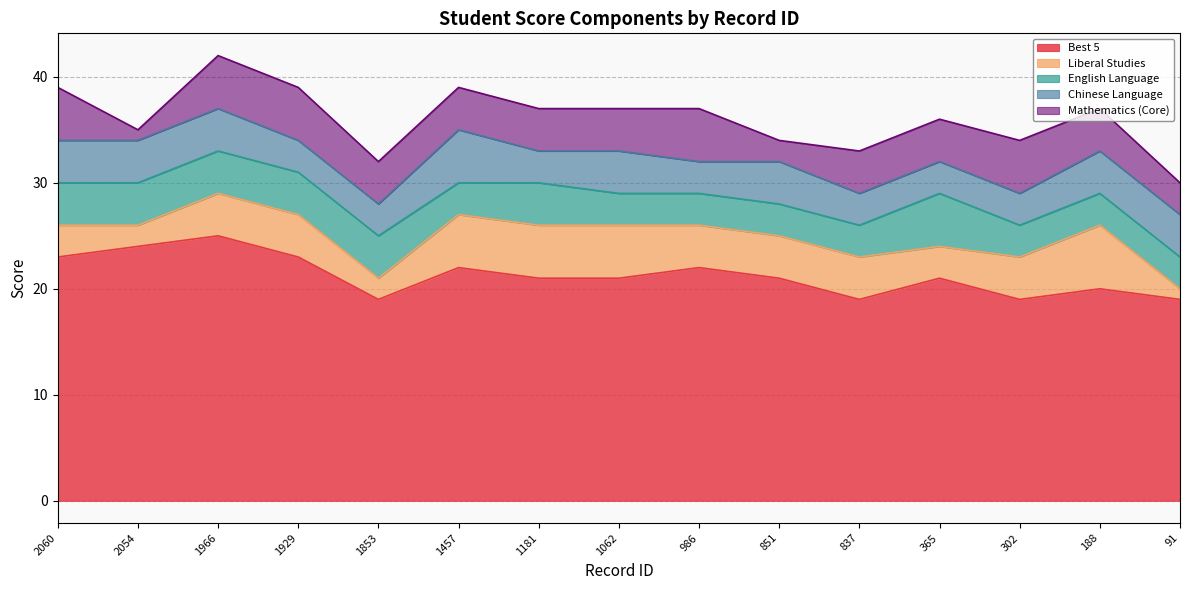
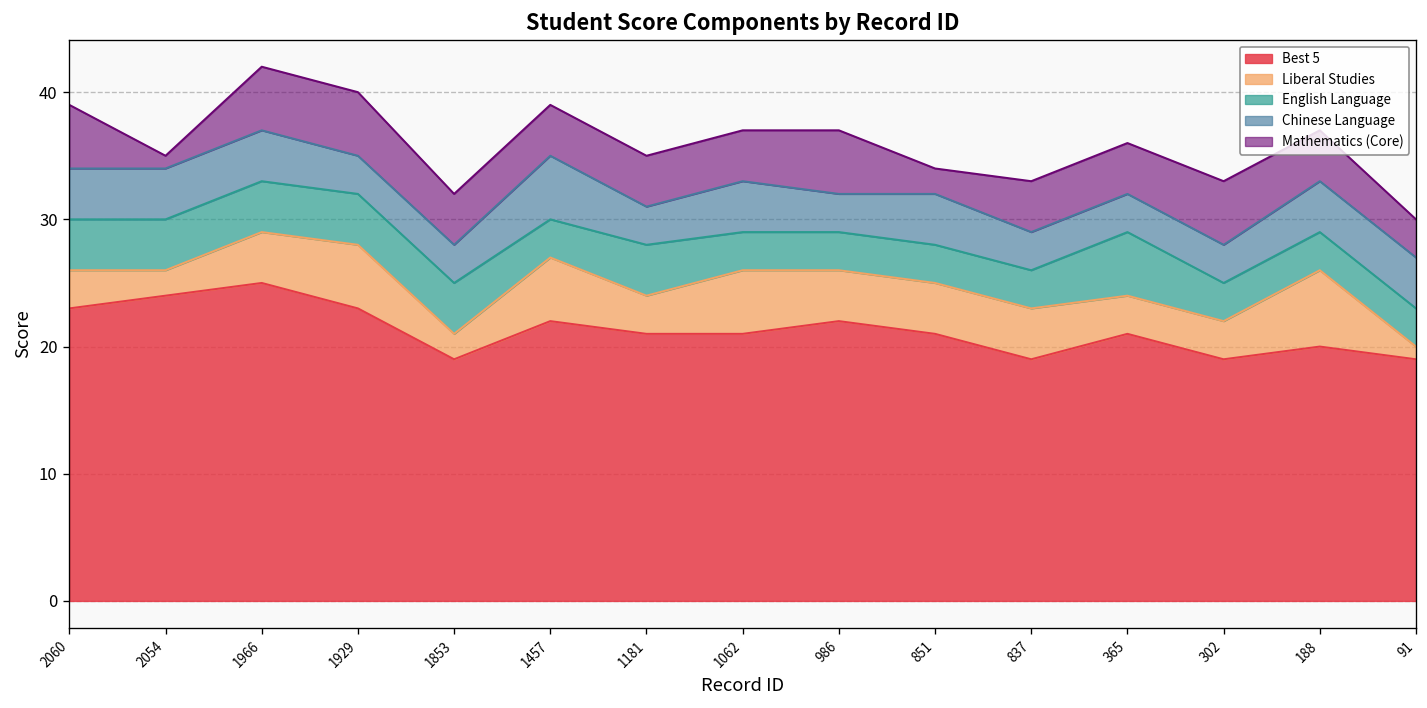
  {
    "Best 5": {
      "2060": 23,
      "2054": 24,
      "1966": 25,
      "1929": 23,
      "1853": 19,
      "1457": 22,
      "1181": 21,
      "1062": 21,
      "986": 22,
      "851": 21,
      "837": 19,
      "365": 21,
      "302": 19,
      "188": 20,
      "91": 19
    },
    "Liberal Studies": {
      "2060": 3,
      "2054": 2,
      "1966": 4,
-     "1929": 4,
+     "1929": 5,
      "1853": 2,
      "1457": 5,
-     "1181": 5,
+     "1181": 3,
      "1062": 5,
      "986": 4,
      "851": 4,
      "837": 4,
      "365": 3,
-     "302": 4,
+     "302": 3,
      "188": 6,
      "91": 1
    },
    "Mathematics (Core)": {
      "2060": 5,
      "2054": 1,
      "1966": 5,
      "1929": 5,
      "1853": 4,
      "1457": 4,
      "1181": 4,
      "1062": 4,
      "986": 5,
      "851": 2,
      "837": 4,
      "365": 4,
      "302": 5,
      "91": 3
    }
  }
